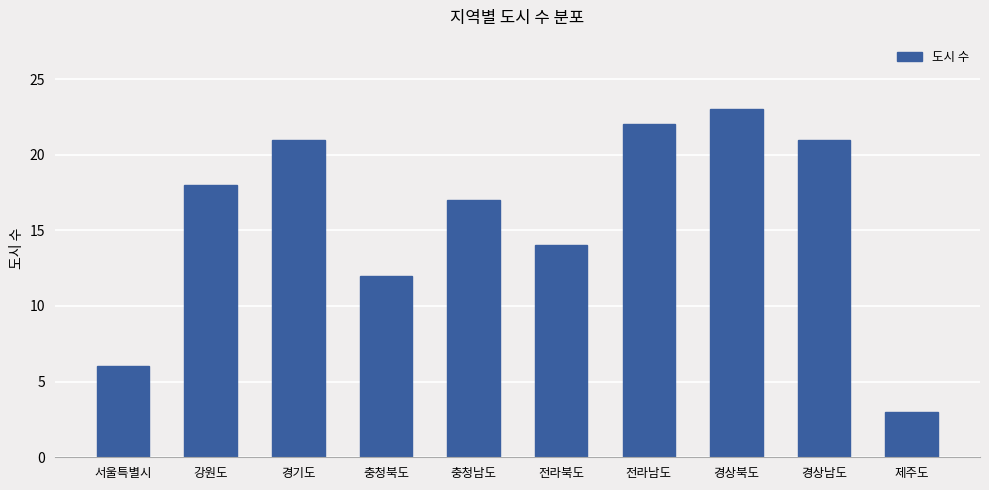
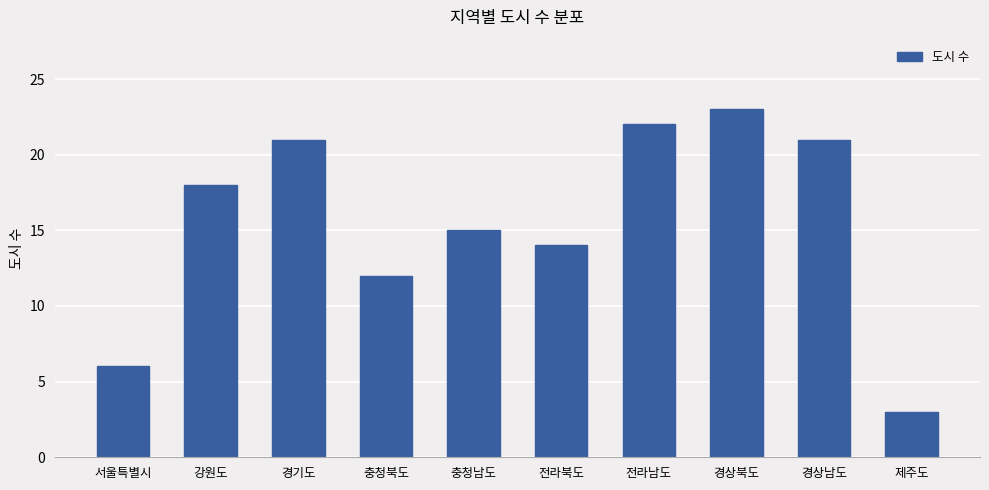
  {
    "서울특별시": 6,
    "강원도": 18,
    "경기도": 21,
    "충청북도": 12,
-   "충청남도": 17,
+   "충청남도": 15,
    "전라북도": 14,
    "전라남도": 22,
    "경상북도": 23,
    "경상남도": 21,
    "제주도": 3
  }
